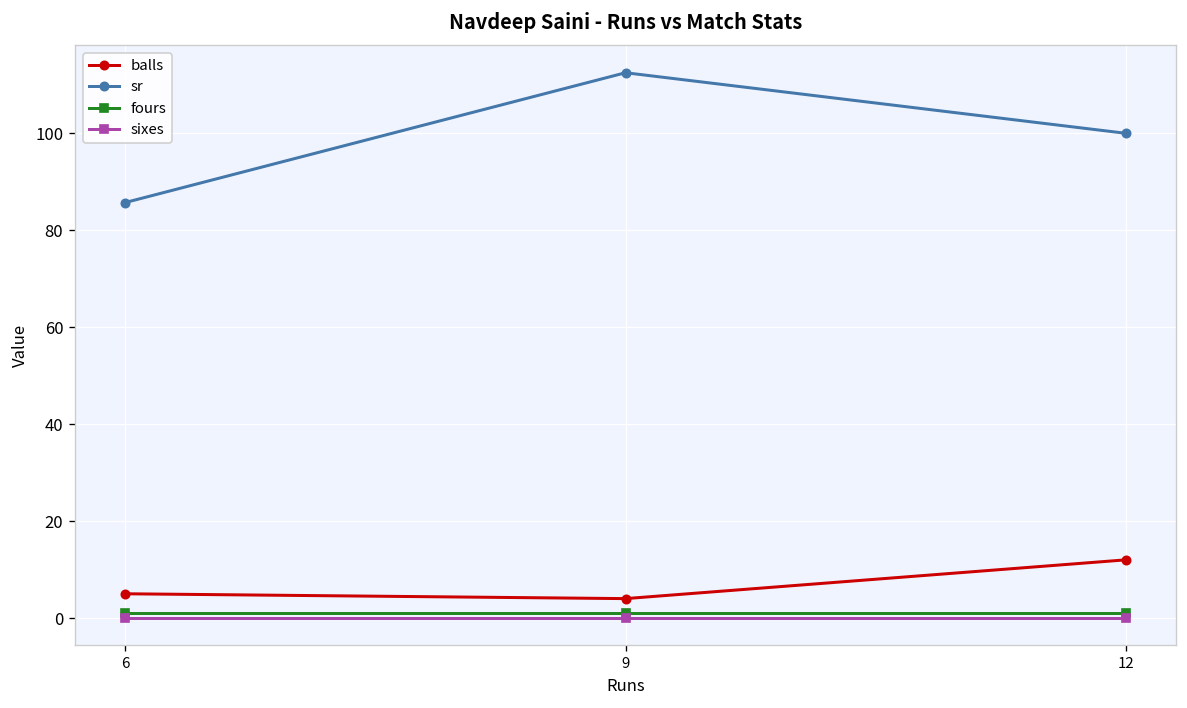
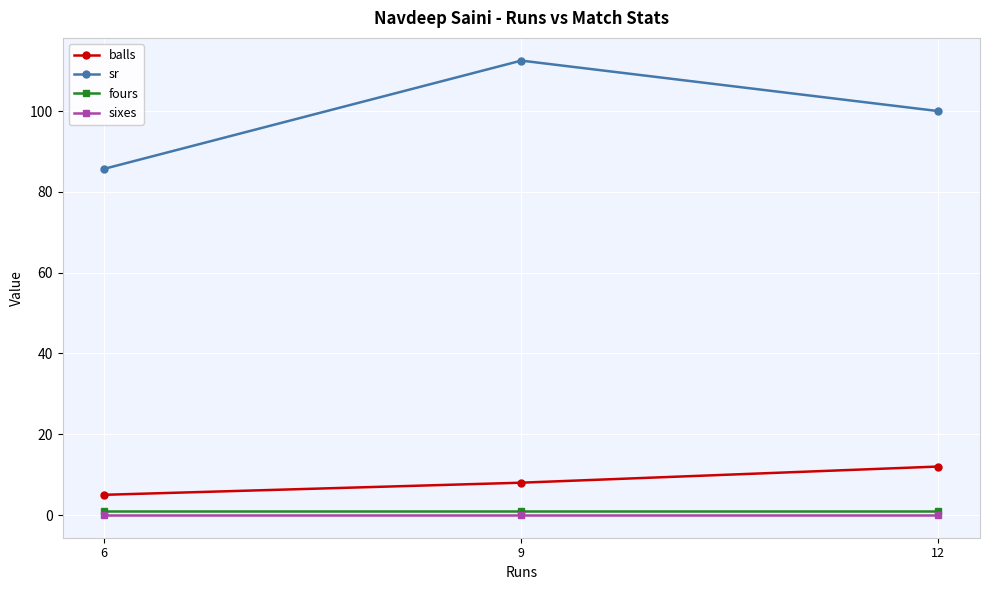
  {
    "balls": {
      "6": 5,
-     "9": 4,
+     "9": 8,
      "12": 12
    },
    "sr": {
      "6": 86,
      "9": 113,
      "12": 100
    },
    "fours": {
      "6": 1,
      "9": 1,
      "12": 1
    },
    "sixes": {
      "6": 0,
      "9": 0,
      "12": 0
    }
  }
